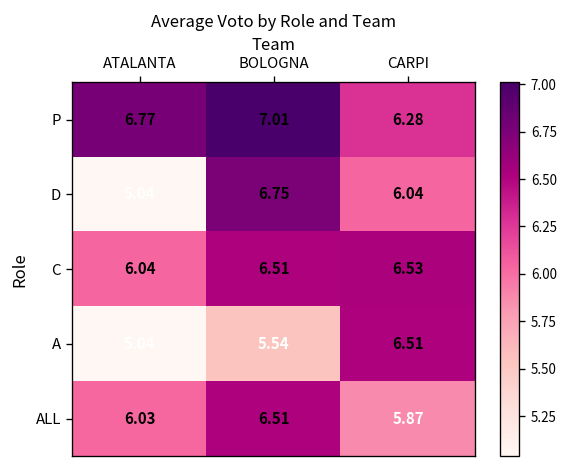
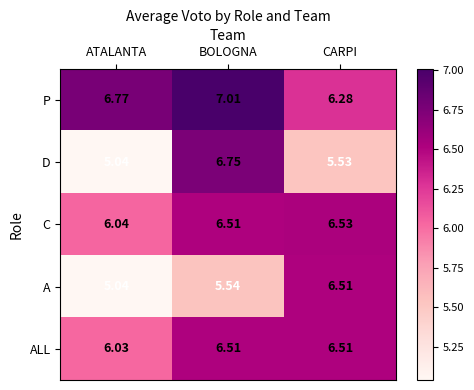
  {
    "P": {
      "ATALANTA": 6.77,
      "BOLOGNA": 7.01,
      "CARPI": 6.28
    },
    "D": {
      "BOLOGNA": 6.75,
-     "CARPI": 6.04
+     "CARPI": 5.53
    },
    "C": {
      "ATALANTA": 6.04,
      "BOLOGNA": 6.51,
      "CARPI": 6.53
    },
    "A": {
      "BOLOGNA": 5.54,
      "CARPI": 6.51
    },
    "ALL": {
      "ATALANTA": 6.03,
      "BOLOGNA": 6.51,
-     "CARPI": 5.87
+     "CARPI": 6.51
    }
  }
